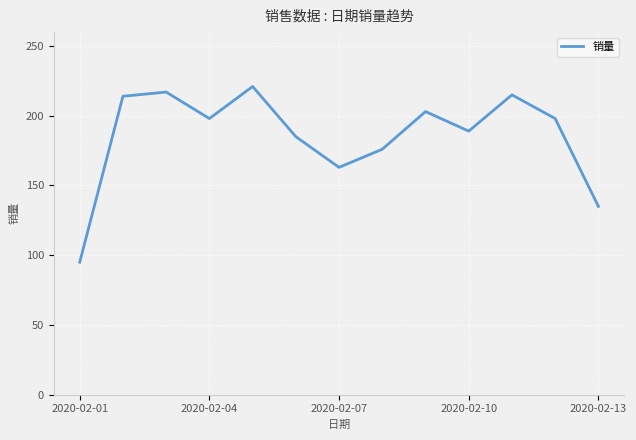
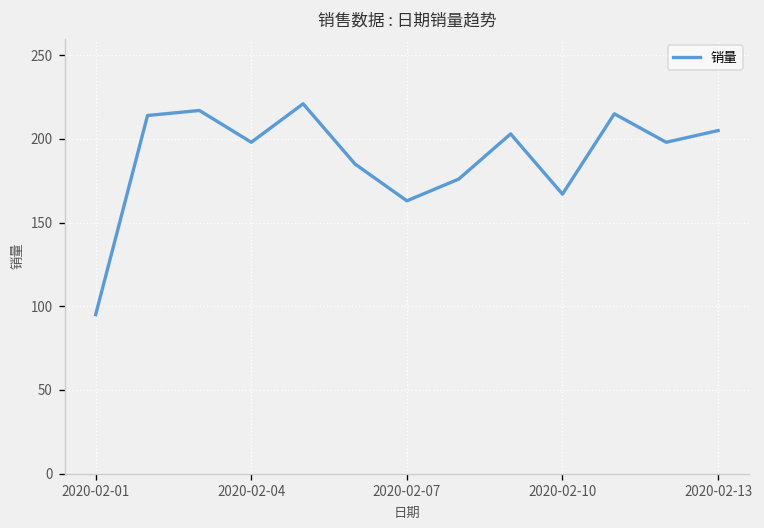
  {
    "2020-02-01": 95,
    "2020-02-04": 198,
    "2020-02-07": 163,
-   "2020-02-10": 189,
-   "2020-02-13": 135
+   "2020-02-10": 167,
+   "2020-02-13": 205
  }
